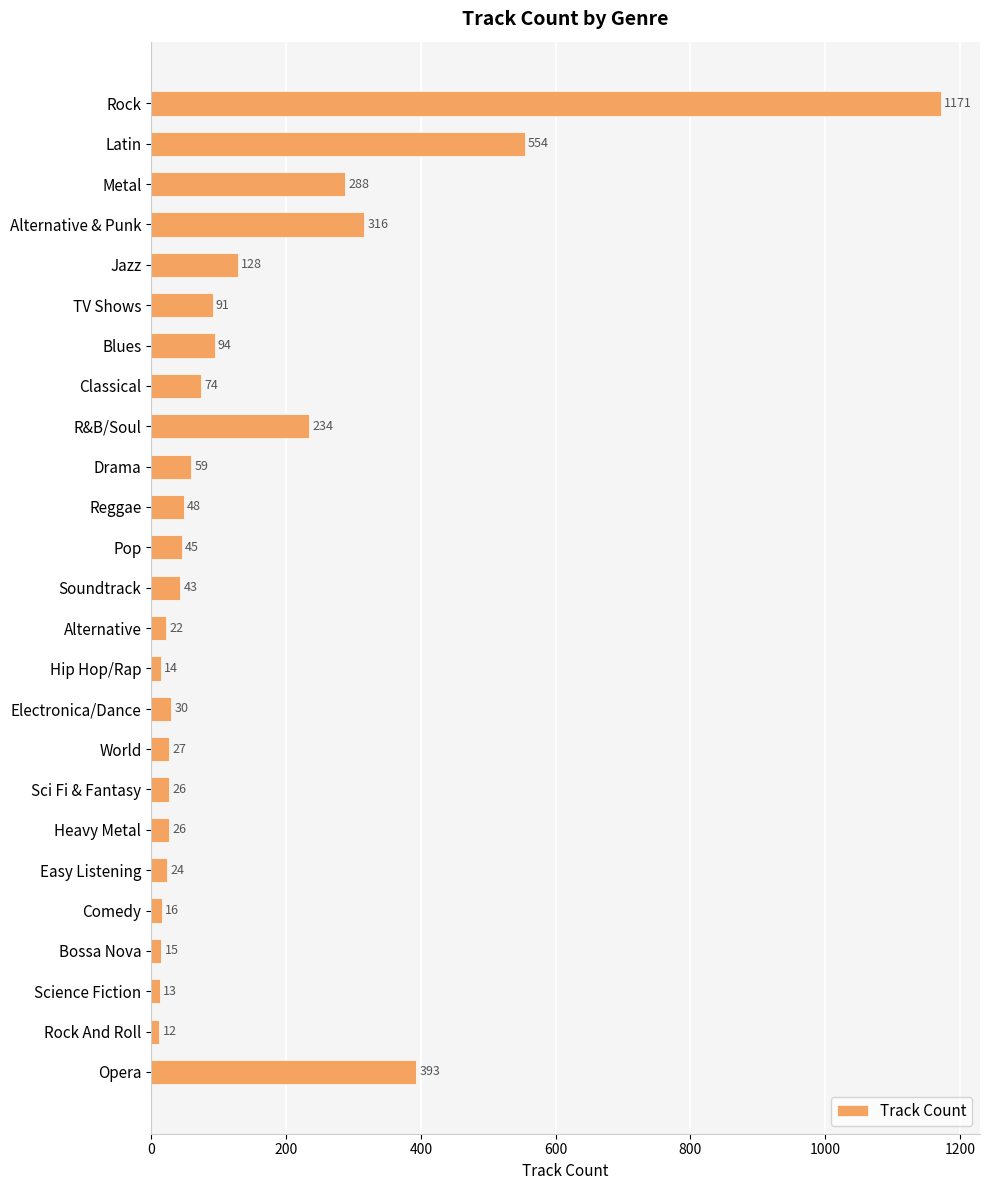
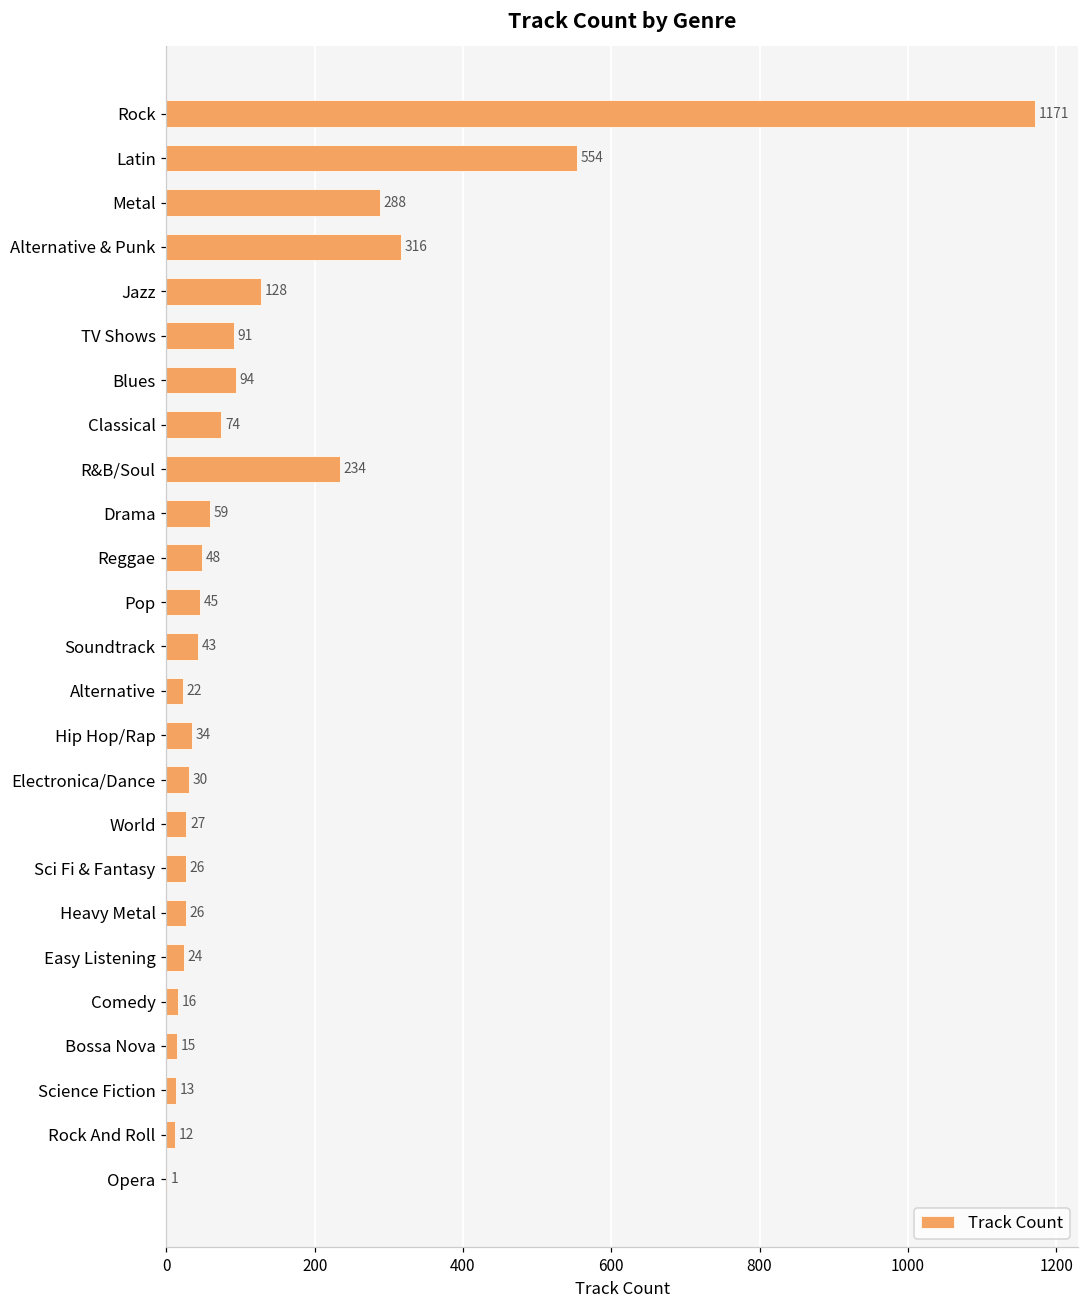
  {
    "Rock": 1171,
    "Latin": 554,
    "Metal": 288,
    "Alternative & Punk": 316,
    "Jazz": 128,
    "TV Shows": 91,
    "Blues": 94,
    "Classical": 74,
    "R&B/Soul": 234,
    "Drama": 59,
    "Reggae": 48,
    "Pop": 45,
    "Soundtrack": 43,
    "Alternative": 22,
-   "Hip Hop/Rap": 14,
+   "Hip Hop/Rap": 34,
    "Electronica/Dance": 30,
    "World": 27,
    "Sci Fi & Fantasy": 26,
    "Heavy Metal": 26,
    "Easy Listening": 24,
    "Comedy": 16,
    "Bossa Nova": 15,
    "Science Fiction": 13,
    "Rock And Roll": 12,
-   "Opera": 393
+   "Opera": 1
  }
